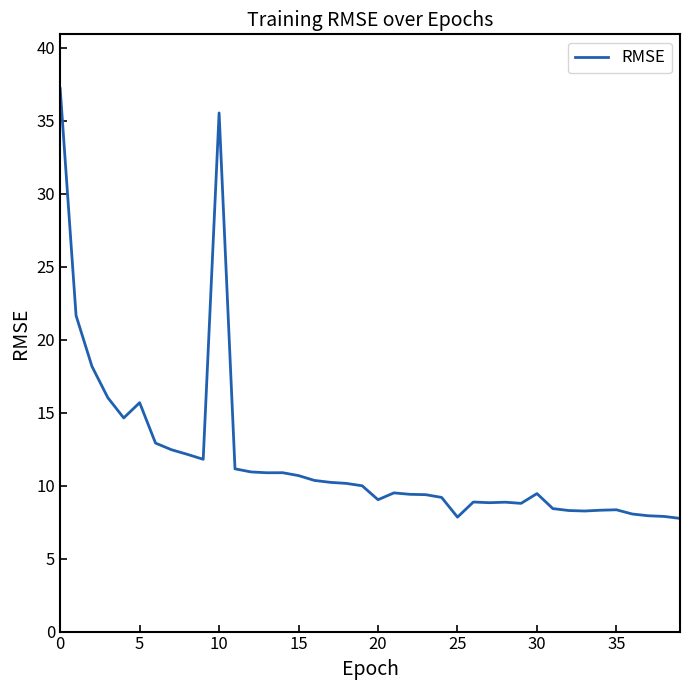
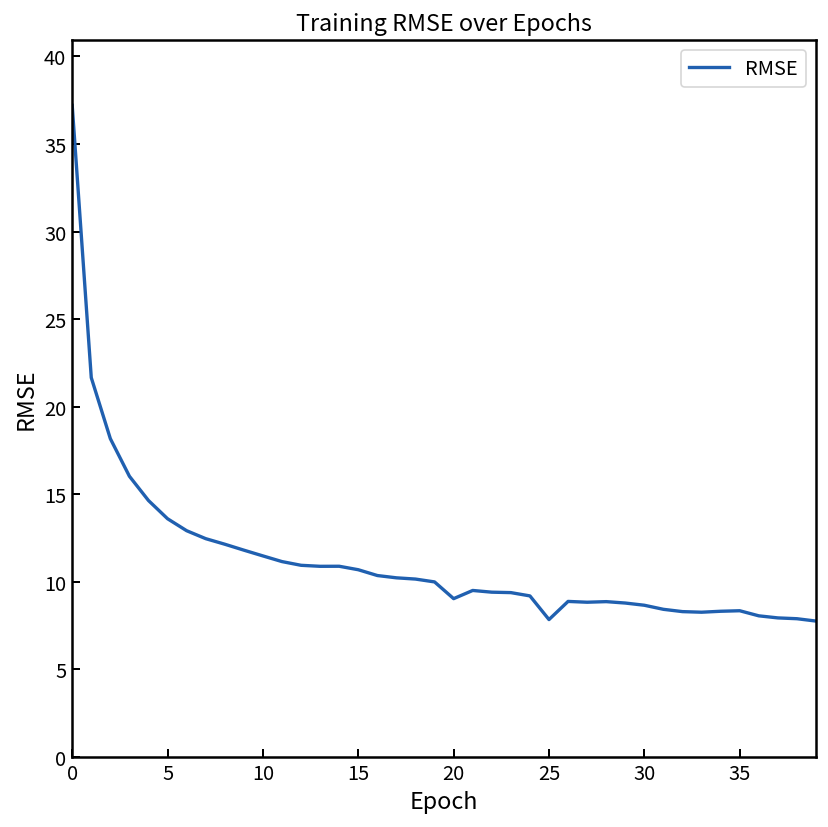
  {
    "0": 37.2,
-   "5": 15.7,
-   "10": 35.5,
+   "5": 13.6,
+   "10": 11.5,
    "15": 10.7,
    "20": 9.0,
    "25": 7.8,
-   "30": 9.5,
+   "30": 8.7,
    "35": 8.3
  }
